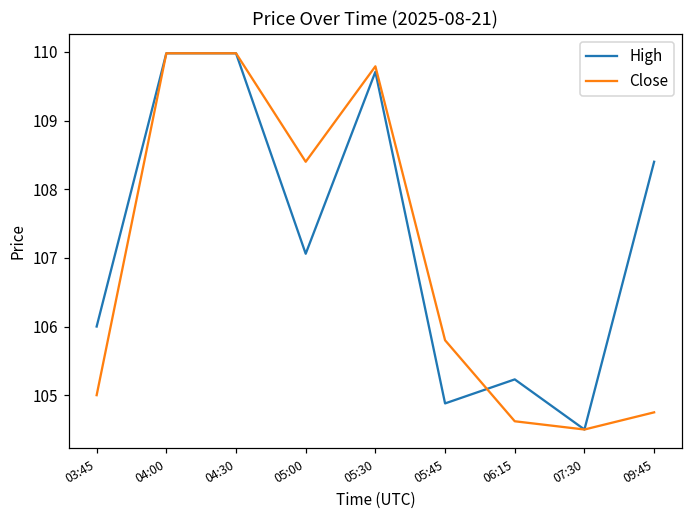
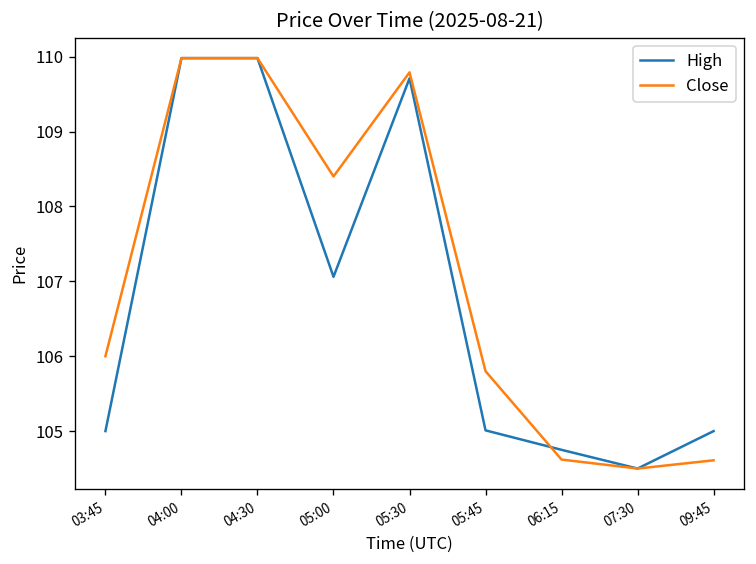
  {
    "High": {
-     "03:45": 106,
+     "03:45": 105,
      "05:00": 107.1,
      "05:30": 109.7,
-     "05:45": 104.9,
-     "06:15": 105.2,
-     "09:45": 108.4
+     "05:45": 105.0,
+     "06:15": 104.8,
+     "09:45": 105.0
    },
    "Close": {
-     "03:45": 105,
+     "03:45": 106,
      "05:00": 108.4,
      "05:30": 109.8,
      "05:45": 105.8,
      "06:15": 104.6,
-     "09:45": 104.8
+     "09:45": 104.6
    }
  }
